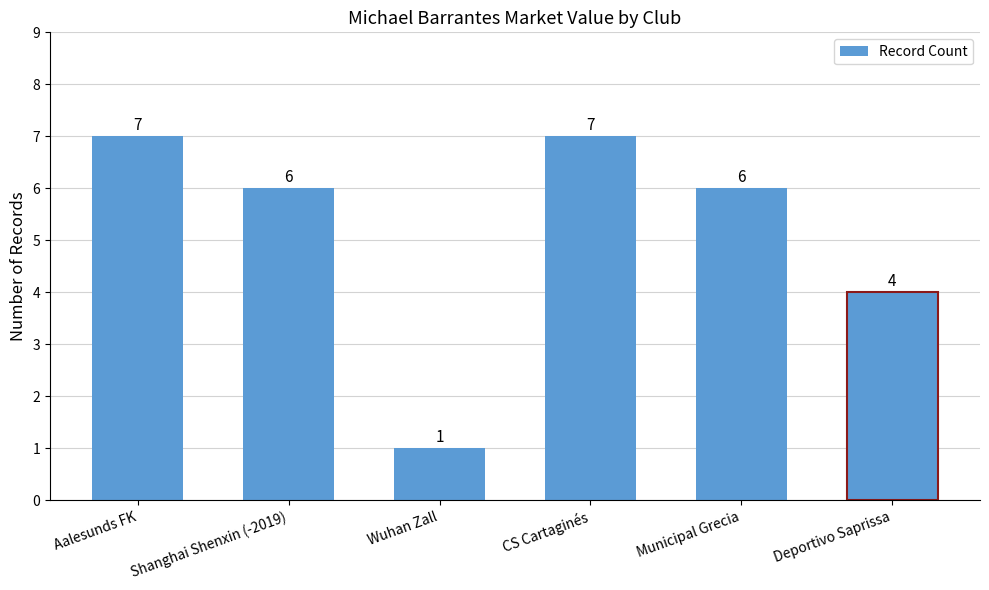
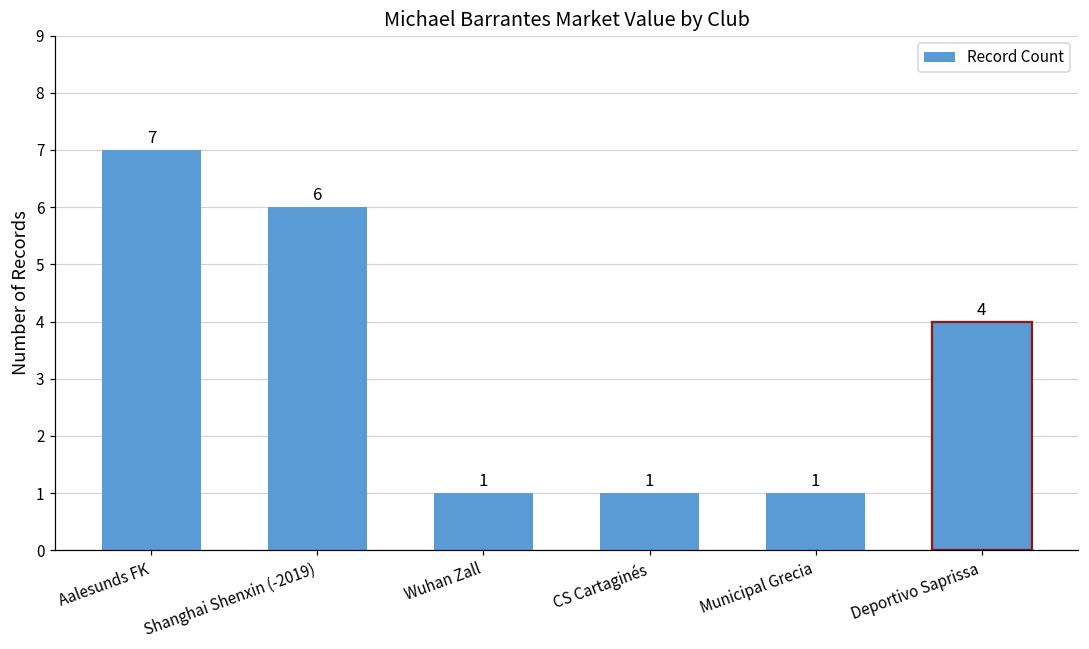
  {
    "Aalesunds FK": 7,
    "Shanghai Shenxin (-2019)": 6,
    "Wuhan Zall": 1,
-   "CS Cartaginés": 7,
-   "Municipal Grecia": 6,
+   "CS Cartaginés": 1,
+   "Municipal Grecia": 1,
    "Deportivo Saprissa": 4
  }
